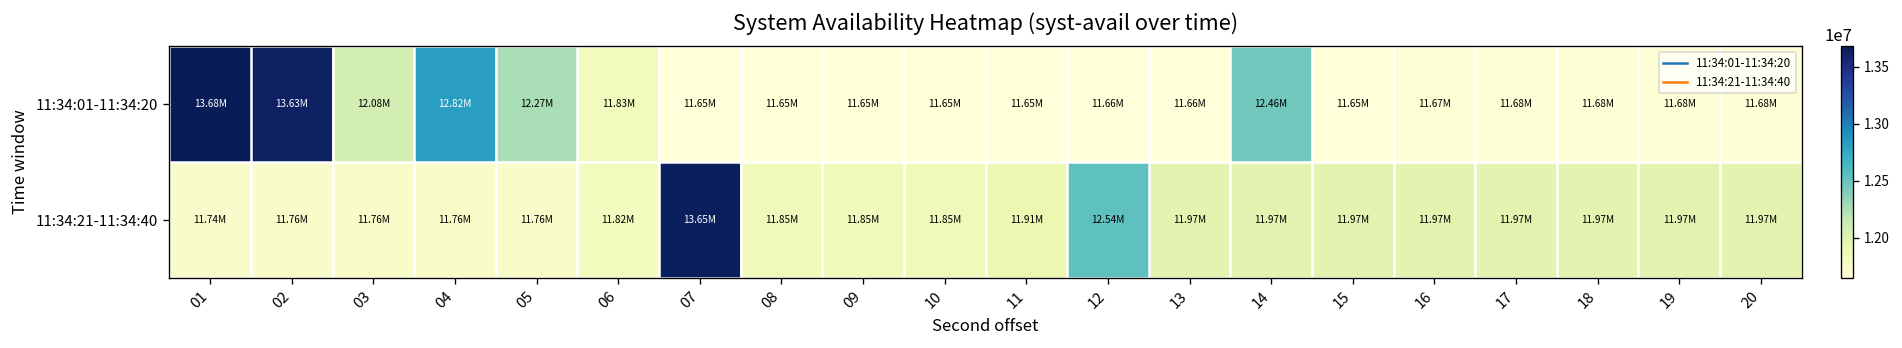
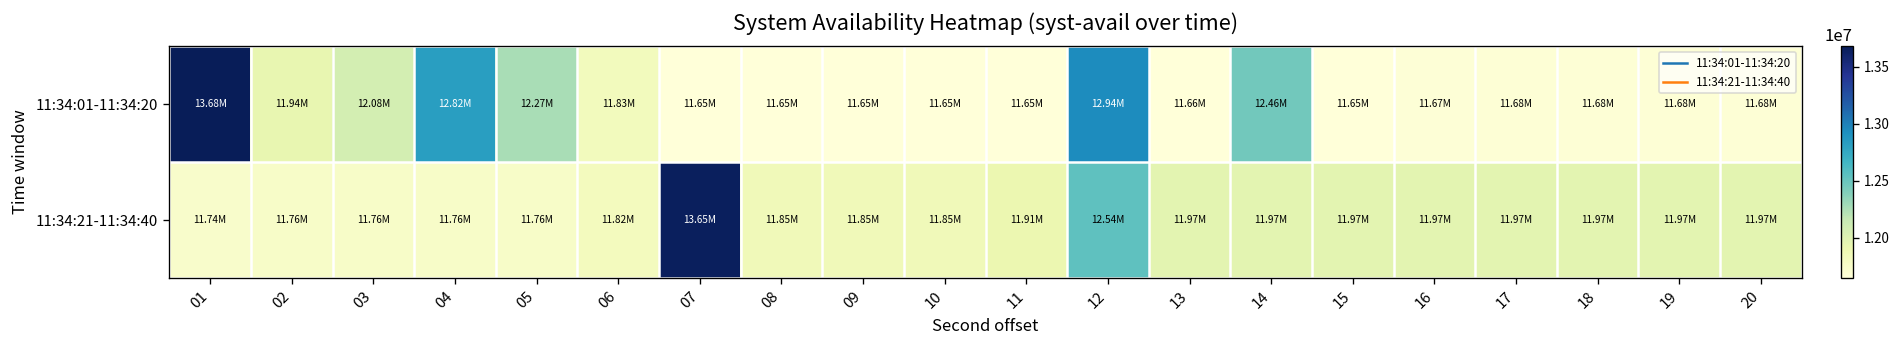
  {
    "11:34:01-11:34:20": {
      "01": "13.68M",
-     "02": "13.63M",
+     "02": "11.94M",
      "03": "12.08M",
      "04": "12.82M",
      "05": "12.27M",
      "06": "11.83M",
      "07": "11.65M",
      "08": "11.65M",
      "09": "11.65M",
      "10": "11.65M",
      "11": "11.65M",
-     "12": "11.66M",
+     "12": "12.94M",
      "13": "11.66M",
      "14": "12.46M",
      "15": "11.65M",
      "16": "11.67M",
      "17": "11.68M",
      "18": "11.68M",
      "19": "11.68M",
      "20": "11.68M"
    },
    "11:34:21-11:34:40": {
      "01": "11.74M",
      "02": "11.76M",
      "03": "11.76M",
      "04": "11.76M",
      "05": "11.76M",
      "06": "11.82M",
      "07": "13.65M",
      "08": "11.85M",
      "09": "11.85M",
      "10": "11.85M",
      "11": "11.91M",
      "12": "12.54M",
      "13": "11.97M",
      "14": "11.97M",
      "15": "11.97M",
      "16": "11.97M",
      "17": "11.97M",
      "18": "11.97M",
      "19": "11.97M",
      "20": "11.97M"
    }
  }
